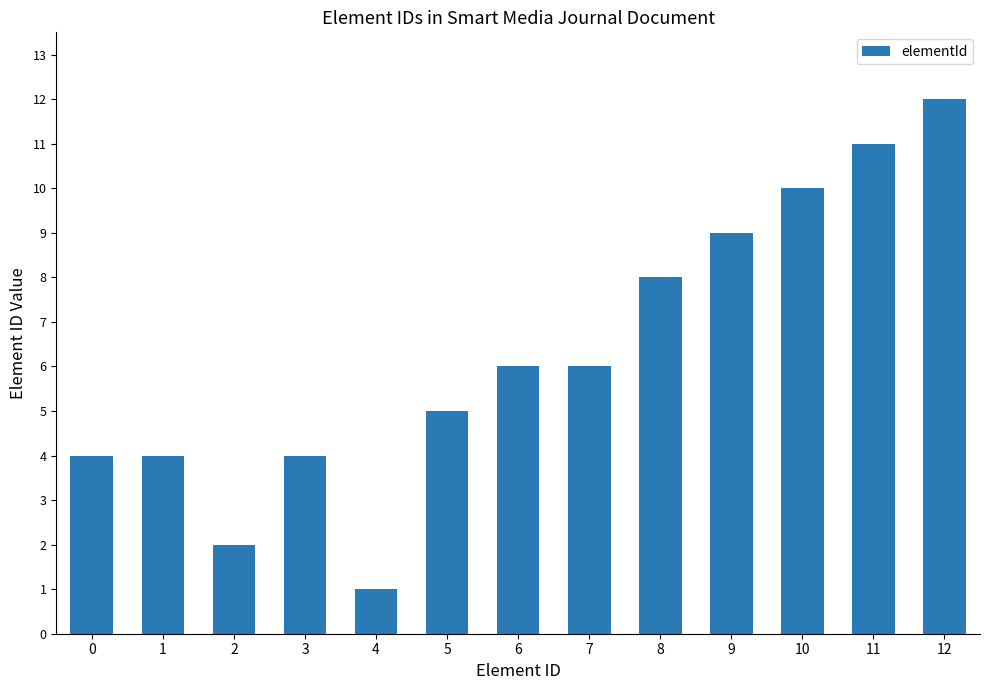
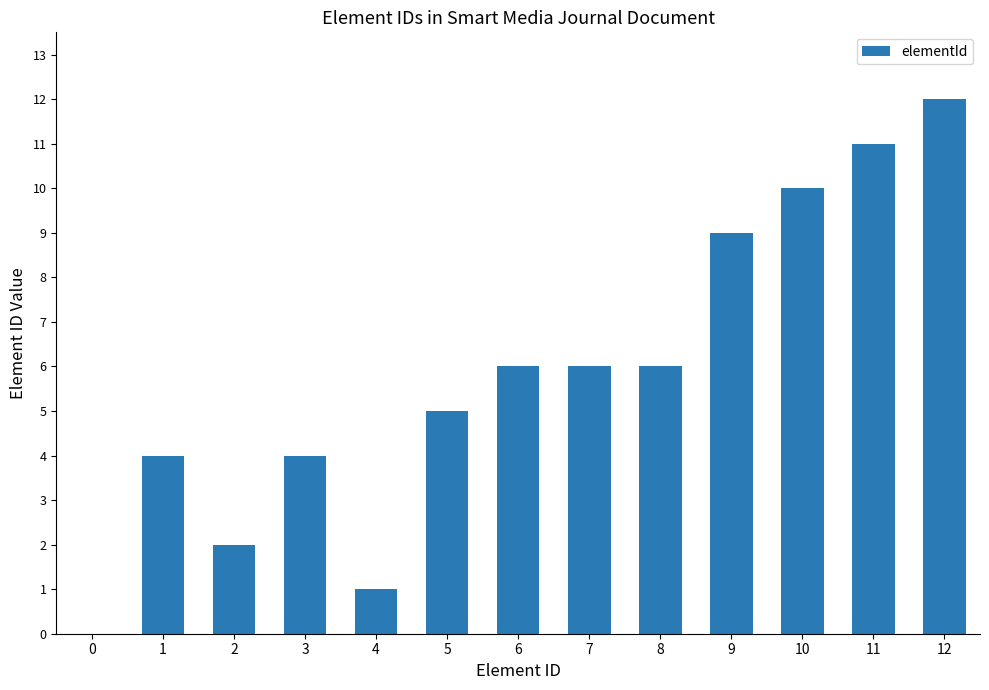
  {
-   "0": 4,
+   "0": 0,
    "1": 4,
    "2": 2,
    "3": 4,
    "4": 1,
    "5": 5,
    "6": 6,
    "7": 6,
-   "8": 8,
+   "8": 6,
    "9": 9,
    "10": 10,
    "11": 11,
    "12": 12
  }
